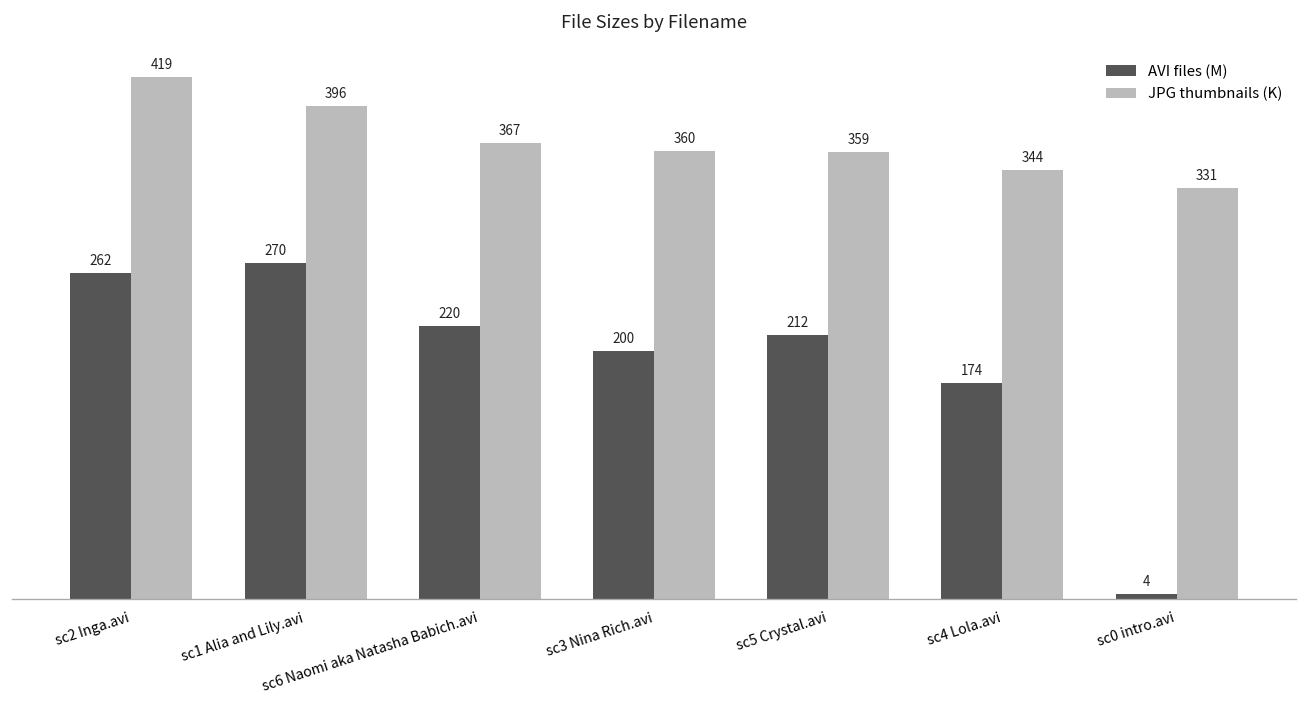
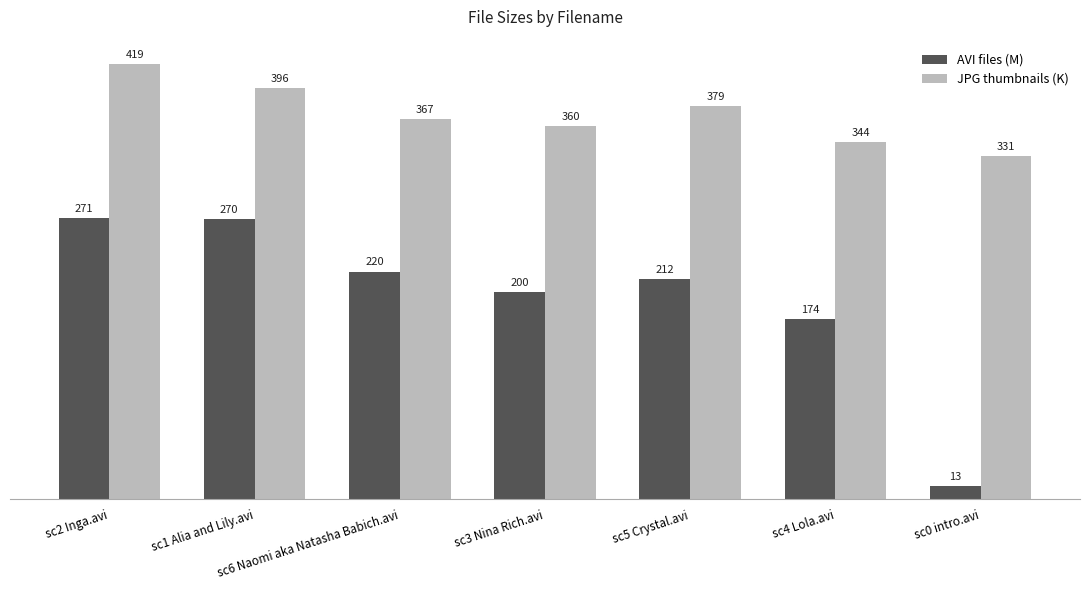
  {
    "AVI files (M)": {
-     "sc2 Inga.avi": 262,
+     "sc2 Inga.avi": 271,
      "sc1 Alia and Lily.avi": 270,
      "sc6 Naomi aka Natasha Babich.avi": 220,
      "sc3 Nina Rich.avi": 200,
      "sc5 Crystal.avi": 212,
      "sc4 Lola.avi": 174,
-     "sc0 intro.avi": 4
+     "sc0 intro.avi": 13
    },
    "JPG thumbnails (K)": {
      "sc2 Inga.avi": 419,
      "sc1 Alia and Lily.avi": 396,
      "sc6 Naomi aka Natasha Babich.avi": 367,
      "sc3 Nina Rich.avi": 360,
-     "sc5 Crystal.avi": 359,
+     "sc5 Crystal.avi": 379,
      "sc4 Lola.avi": 344,
      "sc0 intro.avi": 331
    }
  }
